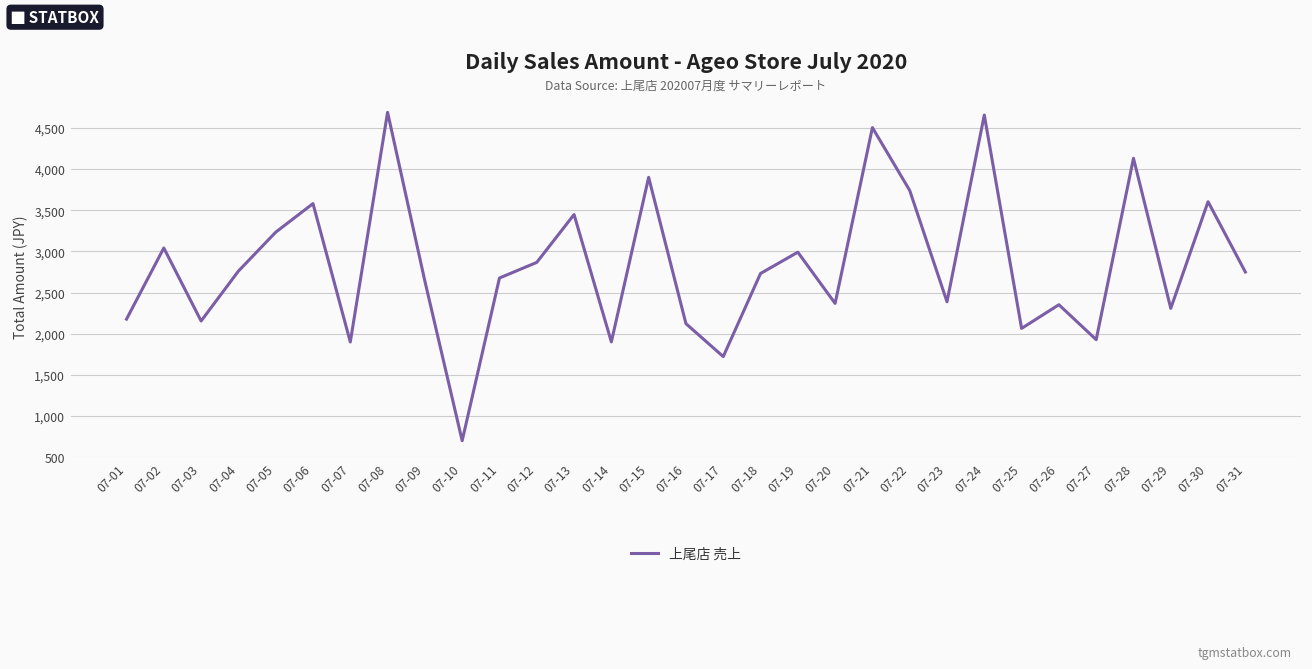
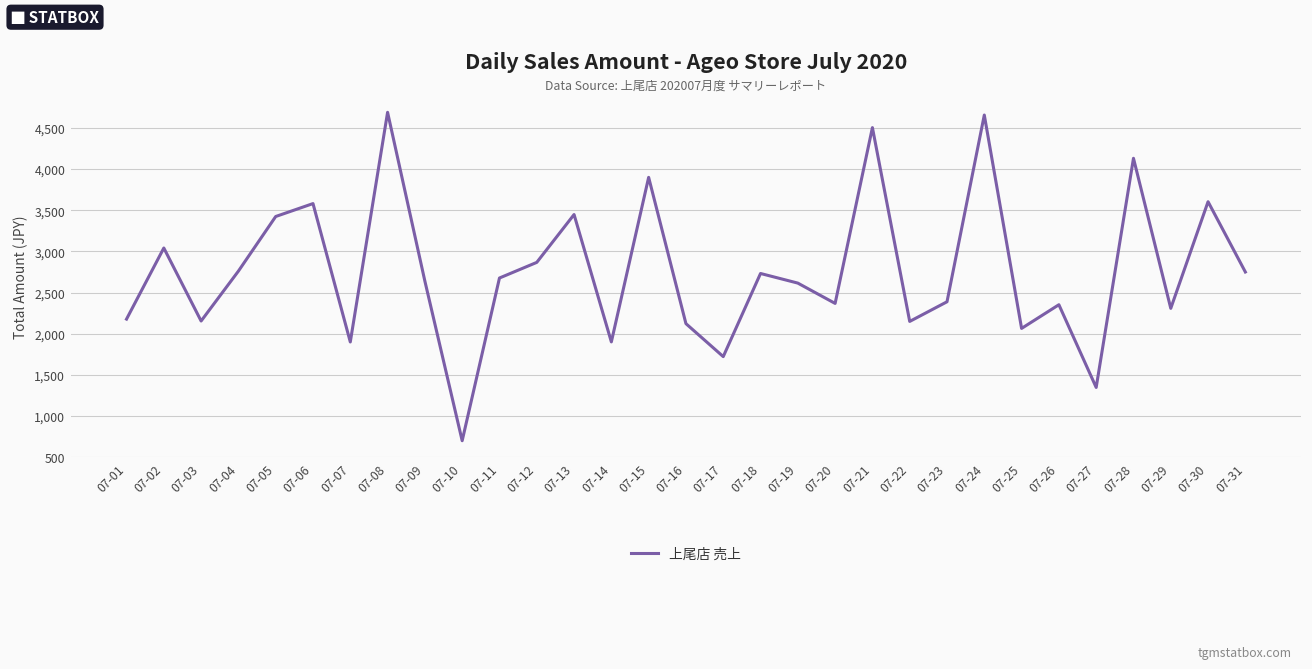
  {
    "07-01": "2,200",
    "07-02": "3,000",
    "07-03": "2,200",
    "07-04": "2,800",
-   "07-05": "3,200",
+   "07-05": "3,400",
    "07-06": "3,600",
    "07-07": "1,900",
    "07-08": "4,700",
    "07-09": "2,600",
    "07-10": "700",
    "07-11": "2,700",
    "07-12": "2,900",
    "07-13": "3,400",
    "07-14": "1,900",
    "07-15": "3,900",
    "07-16": "2,100",
    "07-17": "1,700",
    "07-18": "2,700",
-   "07-19": "3,000",
+   "07-19": "2,600",
    "07-20": "2,400",
    "07-21": "4,500",
-   "07-22": "3,700",
+   "07-22": "2,100",
    "07-23": "2,400",
    "07-24": "4,700",
    "07-25": "2,100",
    "07-26": "2,400",
-   "07-27": "1,900",
+   "07-27": "1,300",
    "07-28": "4,100",
    "07-29": "2,300",
    "07-30": "3,600",
    "07-31": "2,800"
  }
